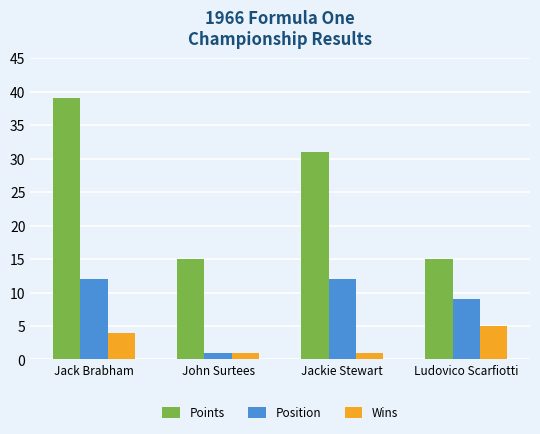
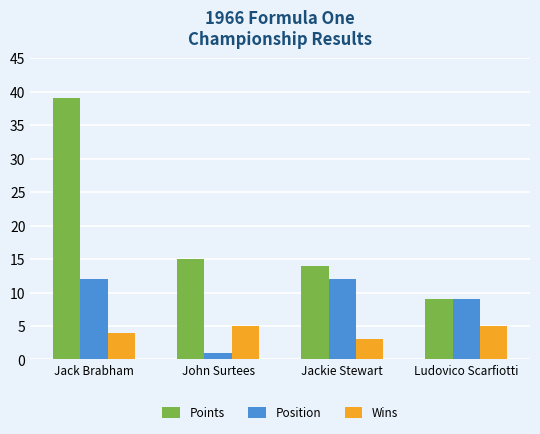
  {
    "Points": {
      "Jack Brabham": 39,
      "John Surtees": 15,
-     "Jackie Stewart": 31,
-     "Ludovico Scarfiotti": 15
+     "Jackie Stewart": 14,
+     "Ludovico Scarfiotti": 9
    },
    "Position": {
      "Jack Brabham": 12,
      "John Surtees": 1,
      "Jackie Stewart": 12,
      "Ludovico Scarfiotti": 9
    },
    "Wins": {
      "Jack Brabham": 4,
-     "John Surtees": 1,
-     "Jackie Stewart": 1,
+     "John Surtees": 5,
+     "Jackie Stewart": 3,
      "Ludovico Scarfiotti": 5
    }
  }
